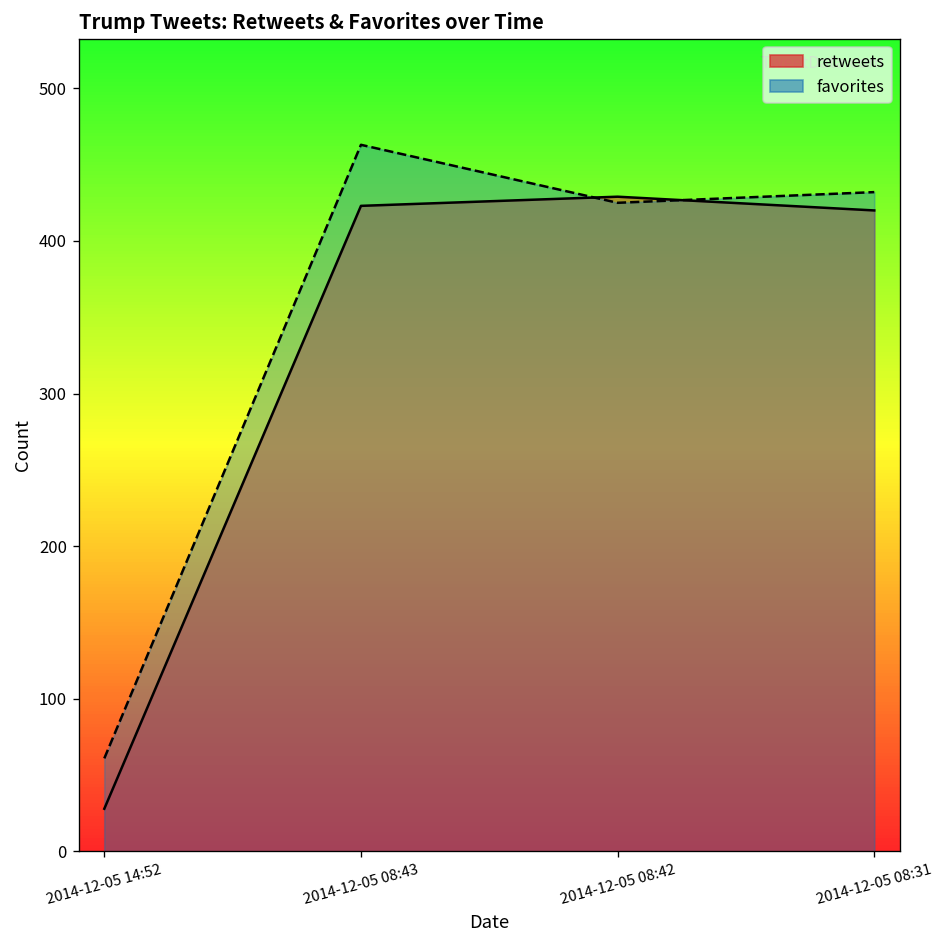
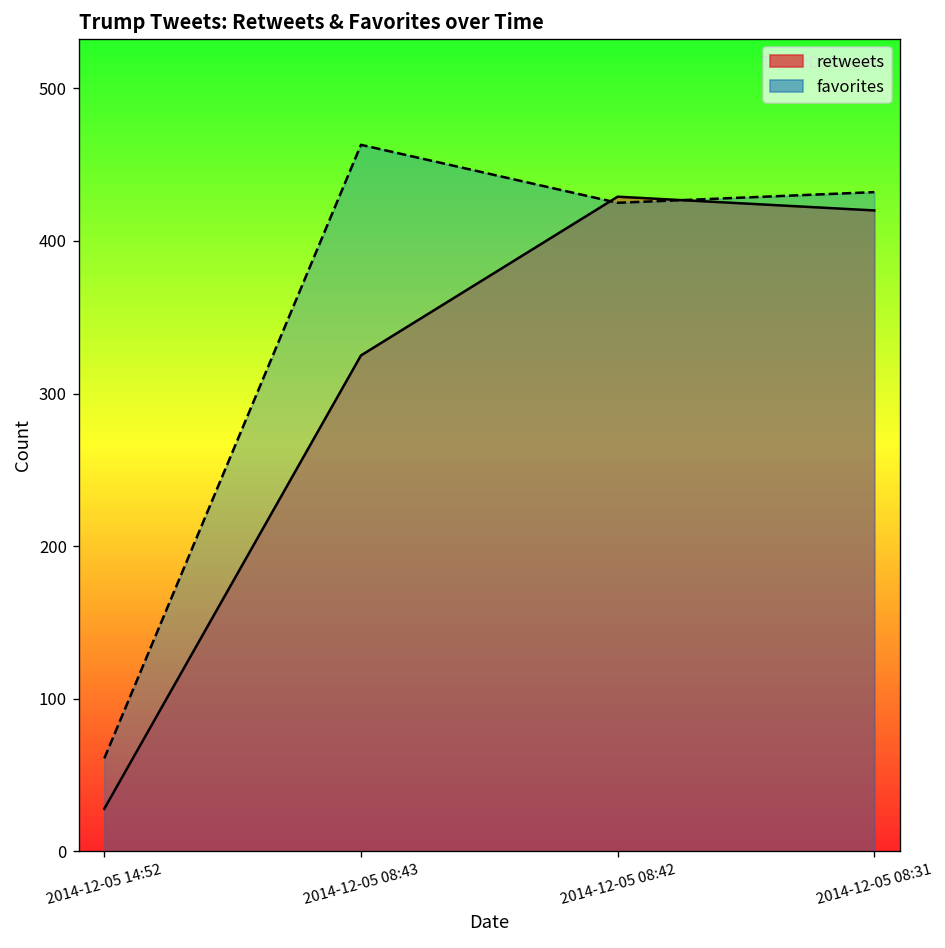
  {
    "retweets": {
      "2014-12-05 14:52": 28,
-     "2014-12-05 08:43": 423,
+     "2014-12-05 08:43": 325,
      "2014-12-05 08:42": 429,
      "2014-12-05 08:31": 420
    },
    "favorites": {
      "2014-12-05 14:52": 61,
      "2014-12-05 08:43": 463,
      "2014-12-05 08:42": 425,
      "2014-12-05 08:31": 432
    }
  }
